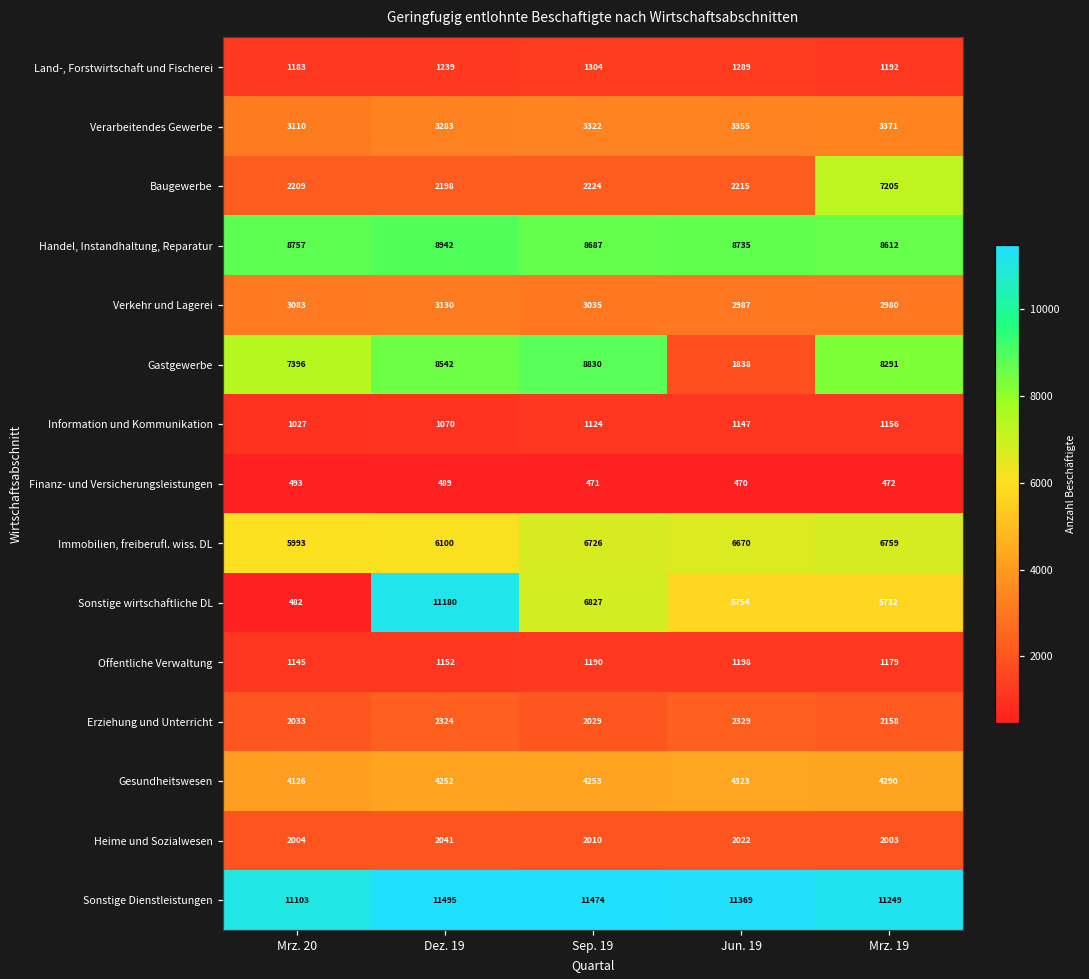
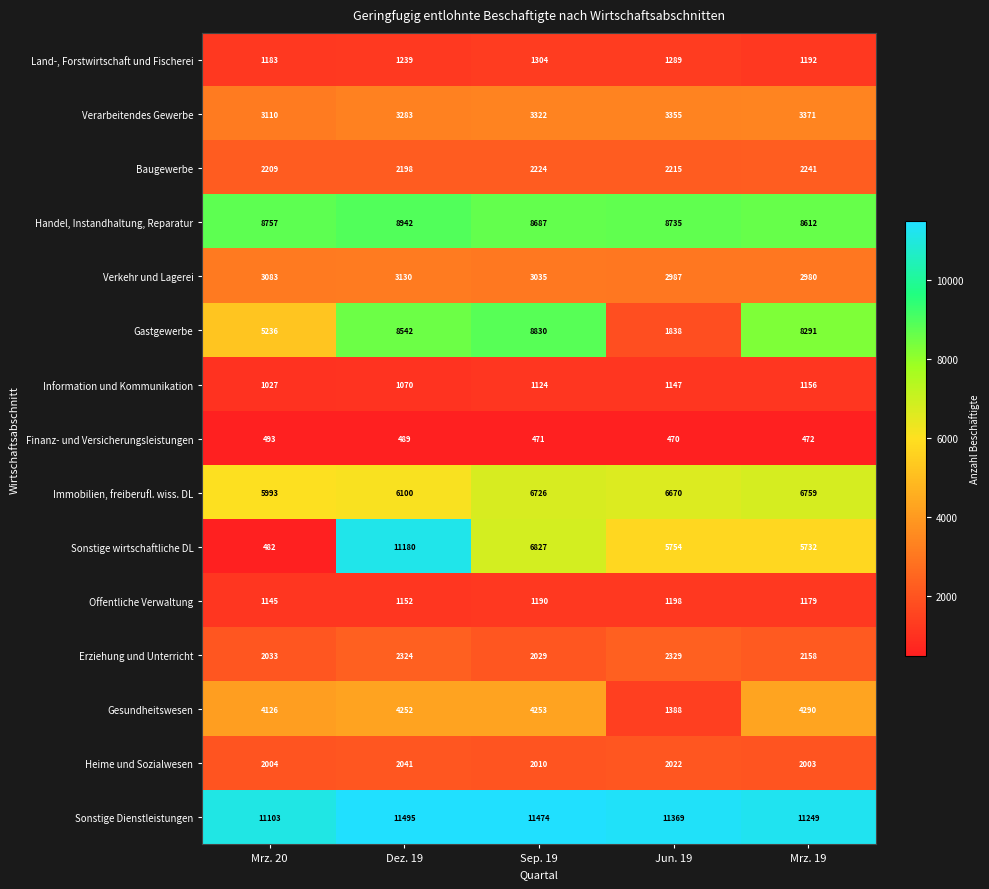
  {
    "Land-, Forstwirtschaft und Fischerei": {
      "Mrz. 20": 1183,
      "Dez. 19": 1239,
      "Sep. 19": 1304,
      "Jun. 19": 1289,
      "Mrz. 19": 1192
    },
    "Verarbeitendes Gewerbe": {
      "Mrz. 20": 3110,
      "Dez. 19": 3283,
      "Sep. 19": 3322,
      "Jun. 19": 3355,
      "Mrz. 19": 3371
    },
    "Baugewerbe": {
      "Mrz. 20": 2209,
      "Dez. 19": 2198,
      "Sep. 19": 2224,
      "Jun. 19": 2215,
-     "Mrz. 19": 7205
+     "Mrz. 19": 2241
    },
    "Handel, Instandhaltung, Reparatur": {
      "Mrz. 20": 8757,
      "Dez. 19": 8942,
      "Sep. 19": 8687,
      "Jun. 19": 8735,
      "Mrz. 19": 8612
    },
    "Verkehr und Lagerei": {
      "Mrz. 20": 3083,
      "Dez. 19": 3130,
      "Sep. 19": 3035,
      "Jun. 19": 2987,
      "Mrz. 19": 2980
    },
    "Gastgewerbe": {
-     "Mrz. 20": 7396,
+     "Mrz. 20": 5236,
      "Dez. 19": 8542,
      "Sep. 19": 8830,
      "Jun. 19": 1838,
      "Mrz. 19": 8291
    },
    "Information und Kommunikation": {
      "Mrz. 20": 1027,
      "Dez. 19": 1070,
      "Sep. 19": 1124,
      "Jun. 19": 1147,
      "Mrz. 19": 1156
    },
    "Finanz- und Versicherungsleistungen": {
      "Mrz. 20": 493,
      "Dez. 19": 489,
      "Sep. 19": 471,
      "Jun. 19": 470,
      "Mrz. 19": 472
    },
    "Immobilien, freiberufl. wiss. DL": {
      "Mrz. 20": 5993,
      "Dez. 19": 6100,
      "Sep. 19": 6726,
      "Jun. 19": 6670,
      "Mrz. 19": 6759
    },
    "Sonstige wirtschaftliche DL": {
      "Mrz. 20": 482,
      "Dez. 19": 11180,
      "Sep. 19": 6827,
      "Jun. 19": 5754,
      "Mrz. 19": 5732
    },
    "Offentliche Verwaltung": {
      "Mrz. 20": 1145,
      "Dez. 19": 1152,
      "Sep. 19": 1190,
      "Jun. 19": 1198,
      "Mrz. 19": 1179
    },
    "Erziehung und Unterricht": {
      "Mrz. 20": 2033,
      "Dez. 19": 2324,
      "Sep. 19": 2029,
      "Jun. 19": 2329,
      "Mrz. 19": 2158
    },
    "Gesundheitswesen": {
      "Mrz. 20": 4126,
      "Dez. 19": 4252,
      "Sep. 19": 4253,
-     "Jun. 19": 4323,
+     "Jun. 19": 1388,
      "Mrz. 19": 4290
    },
    "Heime und Sozialwesen": {
      "Mrz. 20": 2004,
      "Dez. 19": 2041,
      "Sep. 19": 2010,
      "Jun. 19": 2022,
      "Mrz. 19": 2003
    },
    "Sonstige Dienstleistungen": {
      "Mrz. 20": 11103,
      "Dez. 19": 11495,
      "Sep. 19": 11474,
      "Jun. 19": 11369,
      "Mrz. 19": 11249
    }
  }
